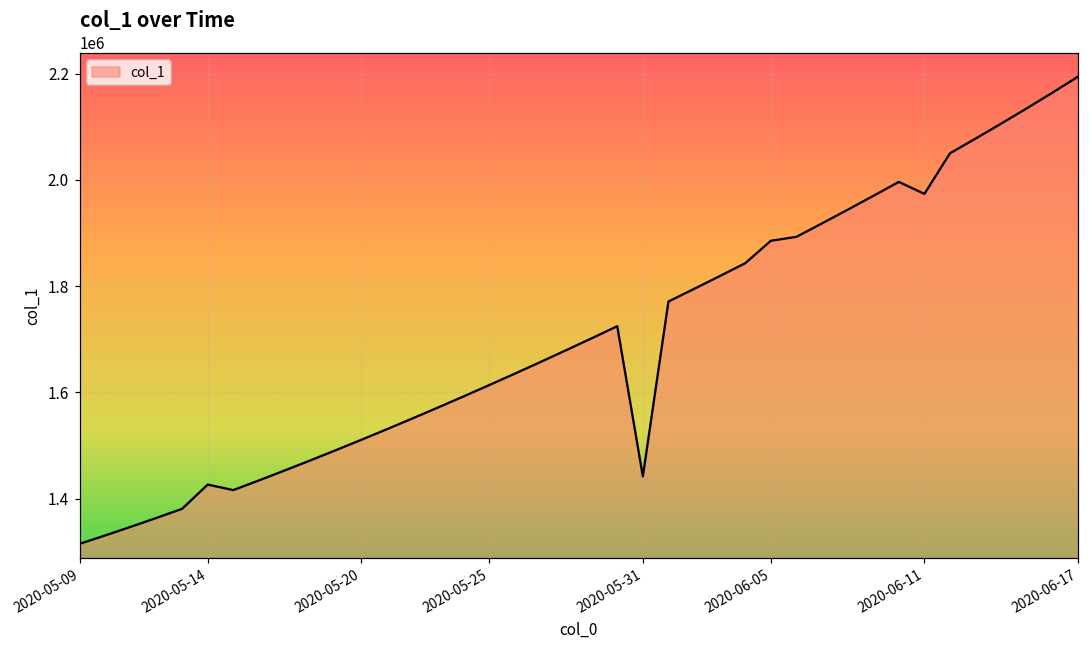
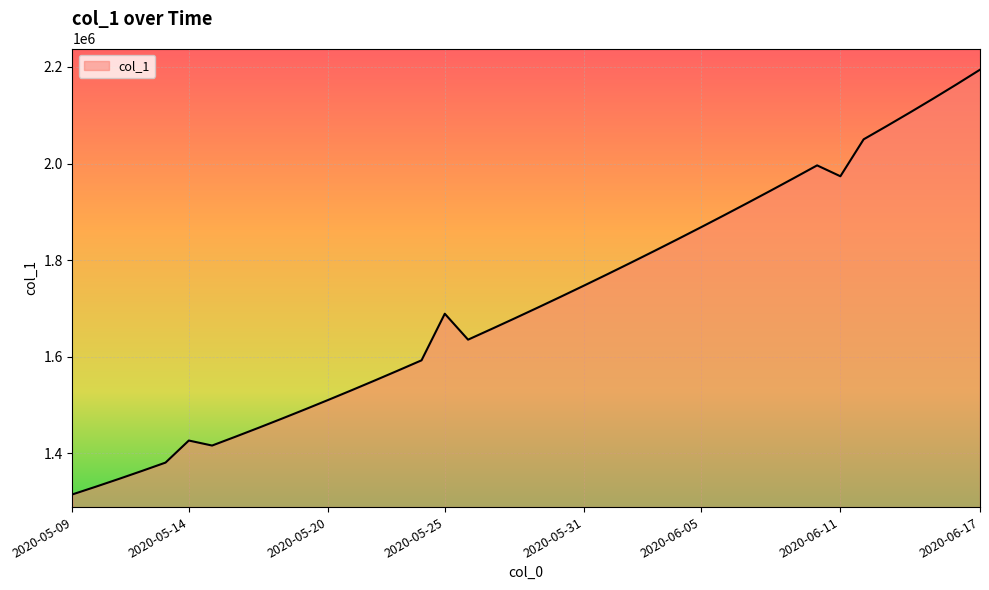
  {
    "2020-05-09": 1320000,
    "2020-05-14": 1430000,
    "2020-05-20": 1510000,
-   "2020-05-25": 1610000,
-   "2020-05-31": 1440000,
-   "2020-06-05": 1890000,
+   "2020-05-25": 1690000,
+   "2020-05-31": 1750000,
+   "2020-06-05": 1870000,
    "2020-06-11": 1970000,
    "2020-06-17": 2190000
  }
